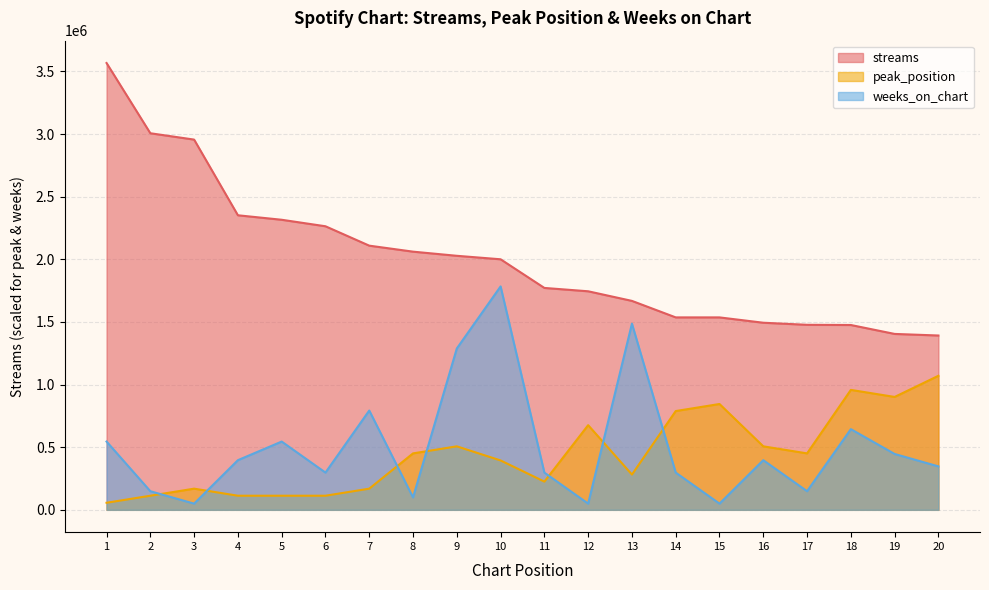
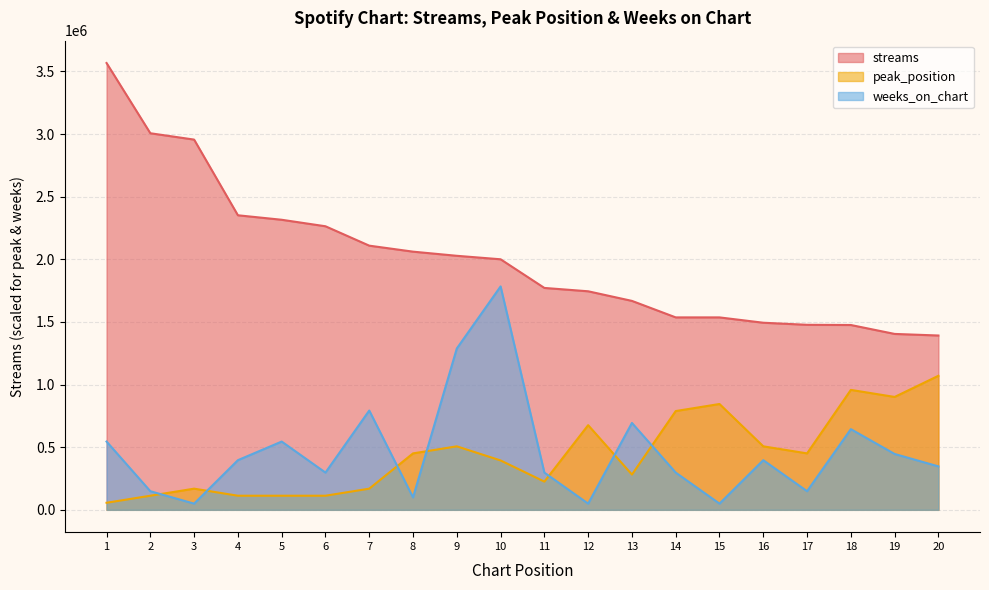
  {
    "streams": {
      "1": 3570000,
      "2": 3010000,
      "3": 2960000,
      "4": 2350000,
      "5": 2320000,
      "6": 2260000,
      "7": 2110000,
      "8": 2060000,
      "9": 2030000,
      "10": 2000000,
      "11": 1770000,
      "12": 1740000,
      "13": 1670000,
      "14": 1540000,
      "15": 1540000,
      "16": 1490000,
      "17": 1480000,
      "18": 1480000,
      "19": 1400000,
      "20": 1390000
    },
    "peak_position": {
      "1": 60000,
      "2": 110000,
      "3": 170000,
      "4": 110000,
      "5": 110000,
      "6": 110000,
      "7": 170000,
      "8": 450000,
      "9": 510000,
      "10": 390000,
      "11": 230000,
      "12": 680000,
      "13": 280000,
      "14": 790000,
      "15": 840000,
      "16": 510000,
      "17": 450000,
      "18": 960000,
      "19": 900000,
      "20": 1070000
    },
    "weeks_on_chart": {
      "1": 550000,
      "2": 150000,
      "3": 50000,
      "4": 400000,
      "5": 550000,
      "6": 300000,
      "7": 790000,
      "8": 100000,
      "9": 1290000,
      "10": 1780000,
      "11": 300000,
      "12": 50000,
-     "13": 1490000,
+     "13": 690000,
      "14": 300000,
      "15": 50000,
      "16": 400000,
      "17": 150000,
      "18": 640000,
      "19": 450000,
      "20": 350000
    }
  }
